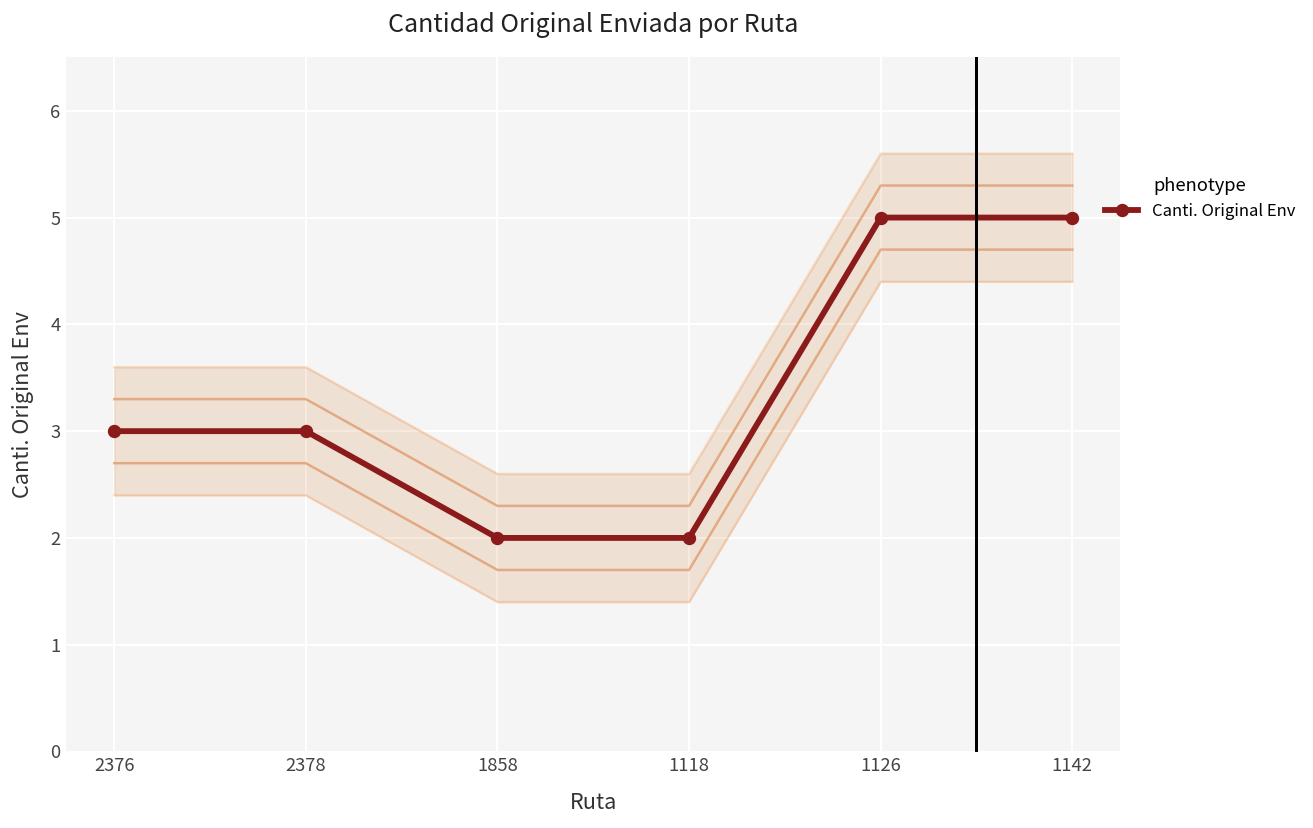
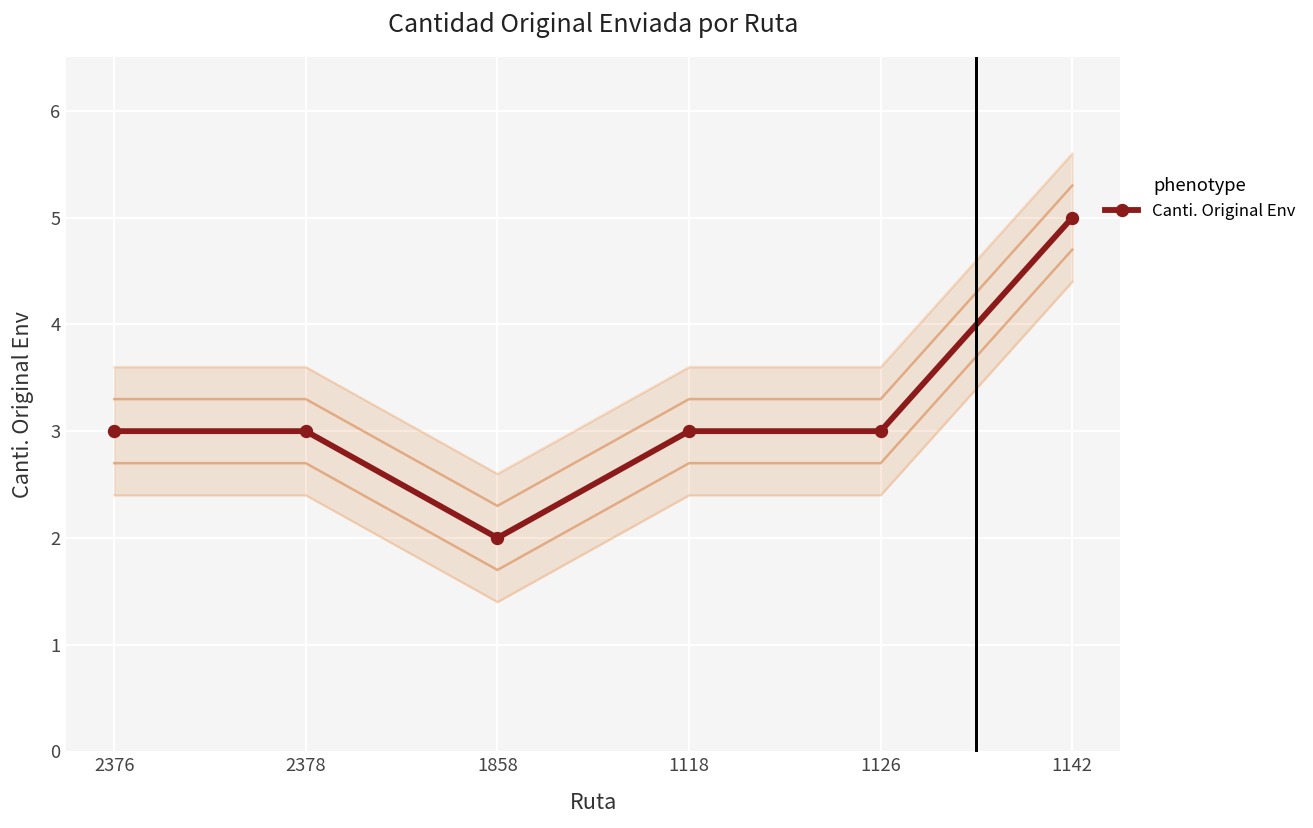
  {
    "Canti. Original Env": {
      "2376": 3,
      "2378": 3,
      "1858": 2,
-     "1118": 2,
-     "1126": 5,
+     "1118": 3,
+     "1126": 3,
      "1142": 5
    }
  }
